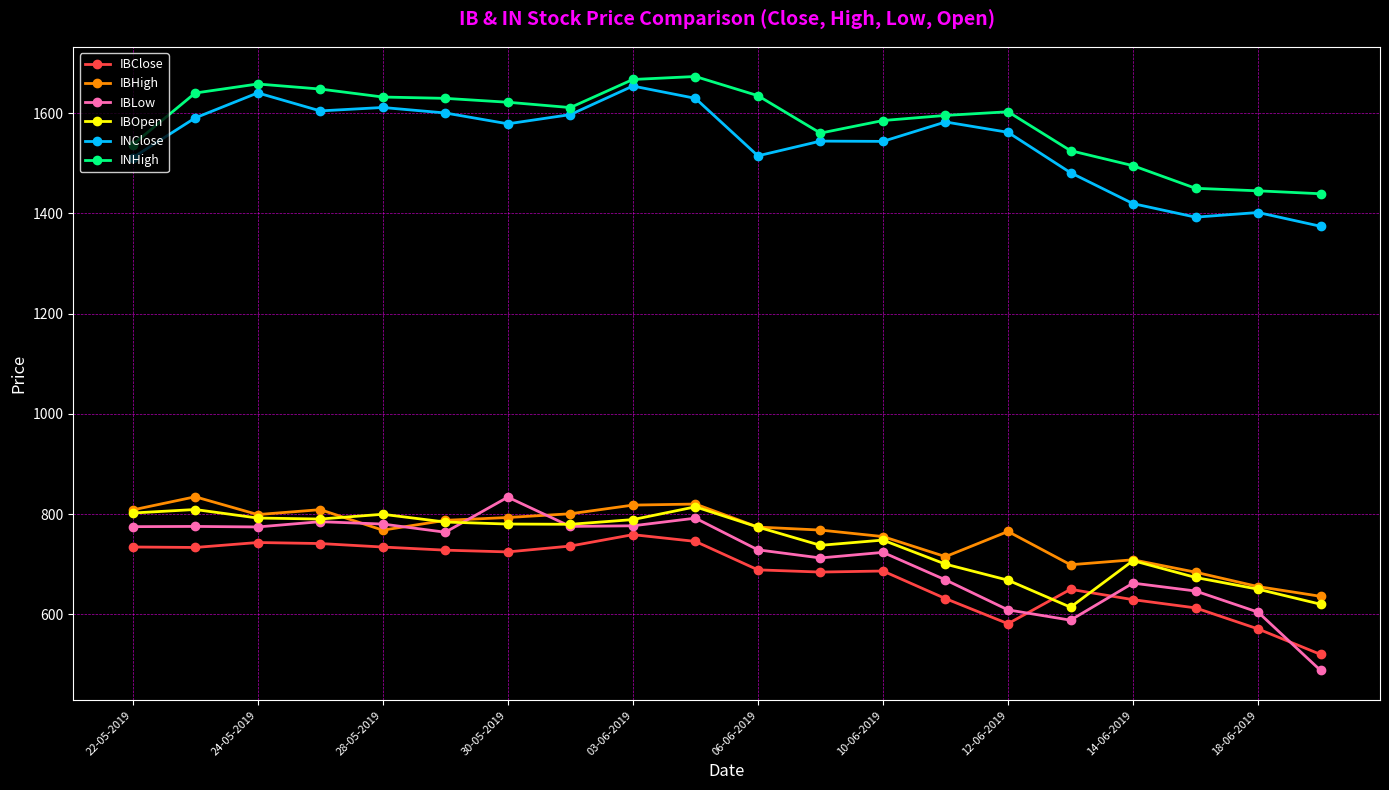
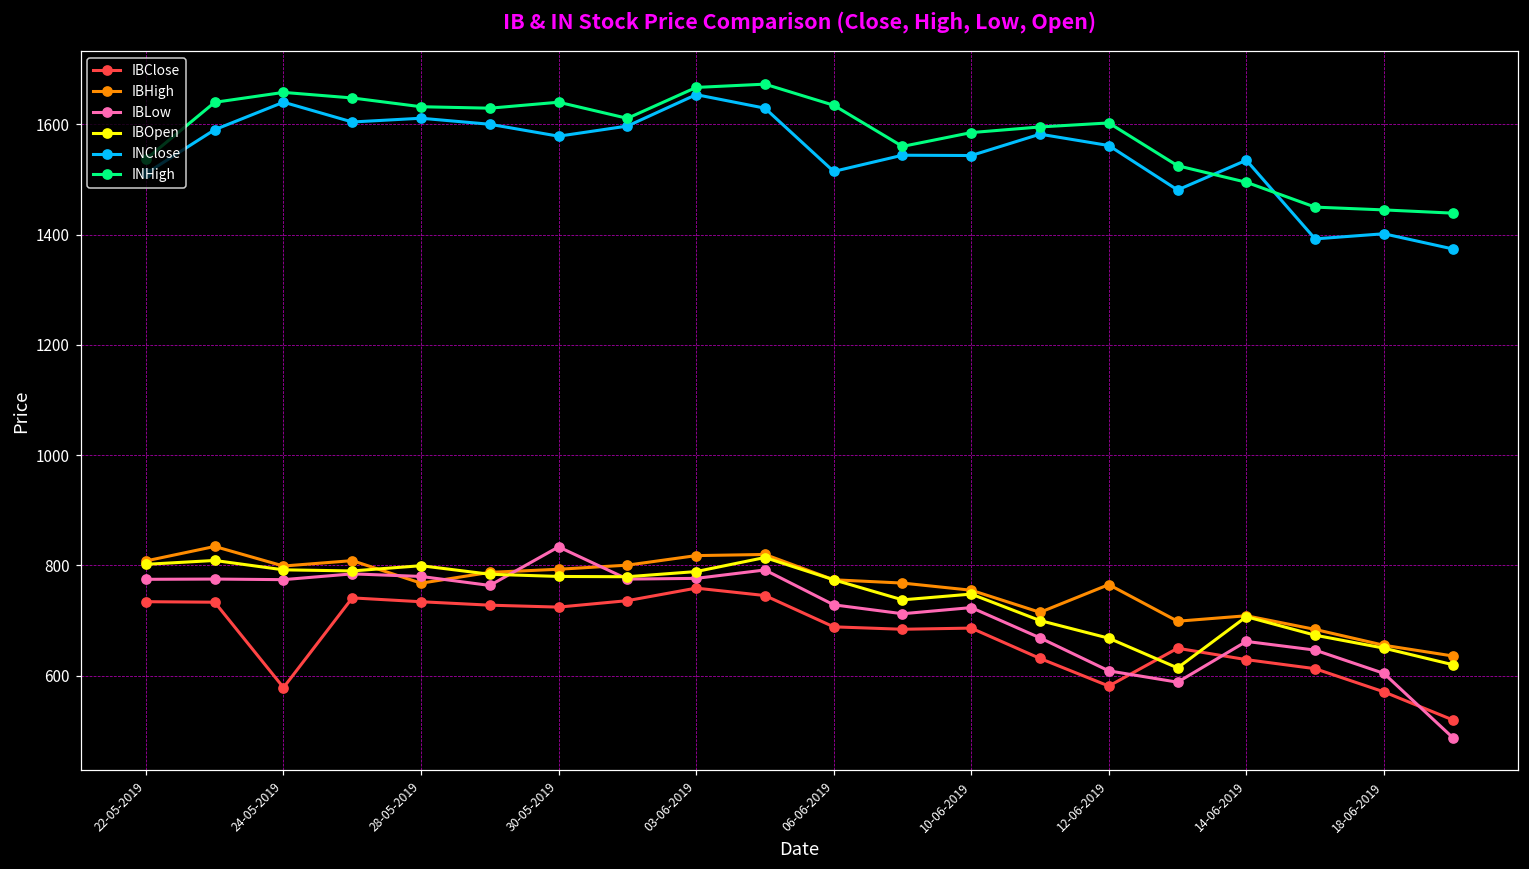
  {
    "IBClose": {
      "22-05-2019": 730,
-     "24-05-2019": 740,
+     "24-05-2019": 580,
      "28-05-2019": 730,
      "30-05-2019": 720,
      "03-06-2019": 760,
      "06-06-2019": 690,
      "10-06-2019": 690,
      "12-06-2019": 580,
      "14-06-2019": 630,
      "18-06-2019": 570
    },
    "IBHigh": {
      "22-05-2019": 810,
      "24-05-2019": 800,
      "28-05-2019": 770,
      "30-05-2019": 790,
      "03-06-2019": 820,
      "10-06-2019": 760,
      "12-06-2019": 770,
      "18-06-2019": 660
    },
    "IBLow": {
      "22-05-2019": 770,
      "24-05-2019": 770,
      "28-05-2019": 780,
      "30-05-2019": 830,
      "03-06-2019": 780,
      "06-06-2019": 730,
      "10-06-2019": 720,
      "12-06-2019": 610,
      "14-06-2019": 660,
      "18-06-2019": 600
    },
    "IBOpen": {
      "22-05-2019": 800,
      "24-05-2019": 790,
      "28-05-2019": 800,
      "30-05-2019": 780,
      "03-06-2019": 790,
      "10-06-2019": 750,
      "12-06-2019": 670,
      "18-06-2019": 650
    },
    "INClose": {
      "24-05-2019": 1640,
      "28-05-2019": 1610,
      "30-05-2019": 1580,
      "03-06-2019": 1650,
      "06-06-2019": 1510,
      "10-06-2019": 1540,
      "12-06-2019": 1560,
-     "14-06-2019": 1420,
+     "14-06-2019": 1530,
      "18-06-2019": 1400
    },
    "INHigh": {
      "24-05-2019": 1660,
      "28-05-2019": 1630,
-     "30-05-2019": 1620,
+     "30-05-2019": 1640,
      "03-06-2019": 1670,
      "06-06-2019": 1630,
      "10-06-2019": 1590,
      "12-06-2019": 1600,
      "14-06-2019": 1500,
      "18-06-2019": 1440
    }
  }
